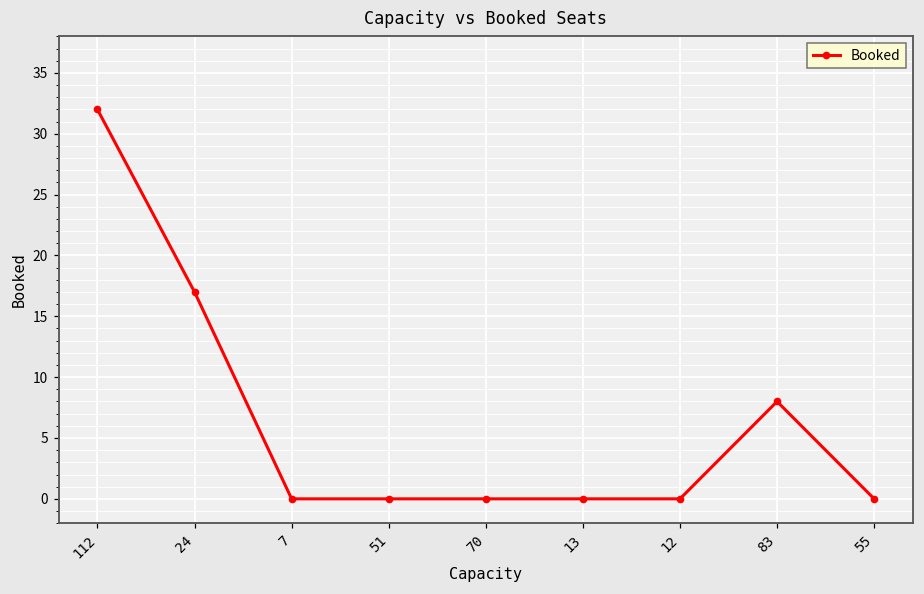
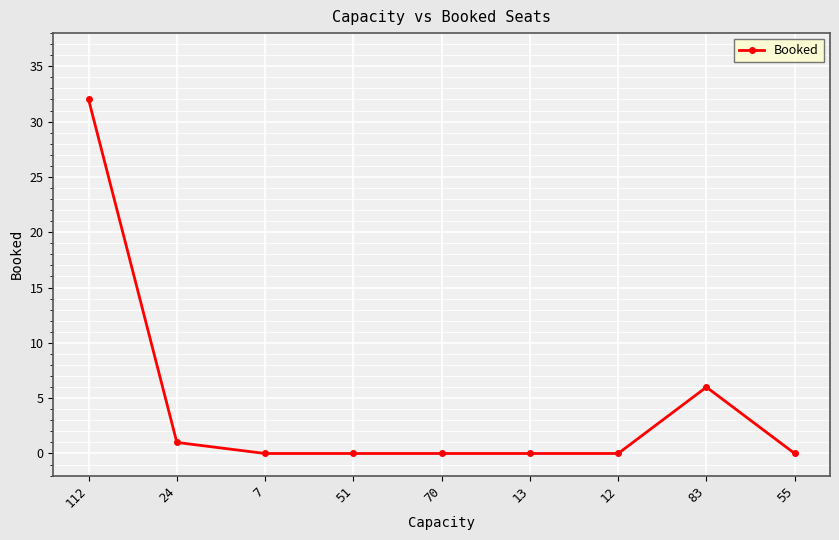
  {
    "112": 32,
-   "24": 17,
+   "24": 1,
    "7": 0,
    "51": 0,
    "70": 0,
    "13": 0,
    "12": 0,
-   "83": 8,
+   "83": 6,
    "55": 0
  }
